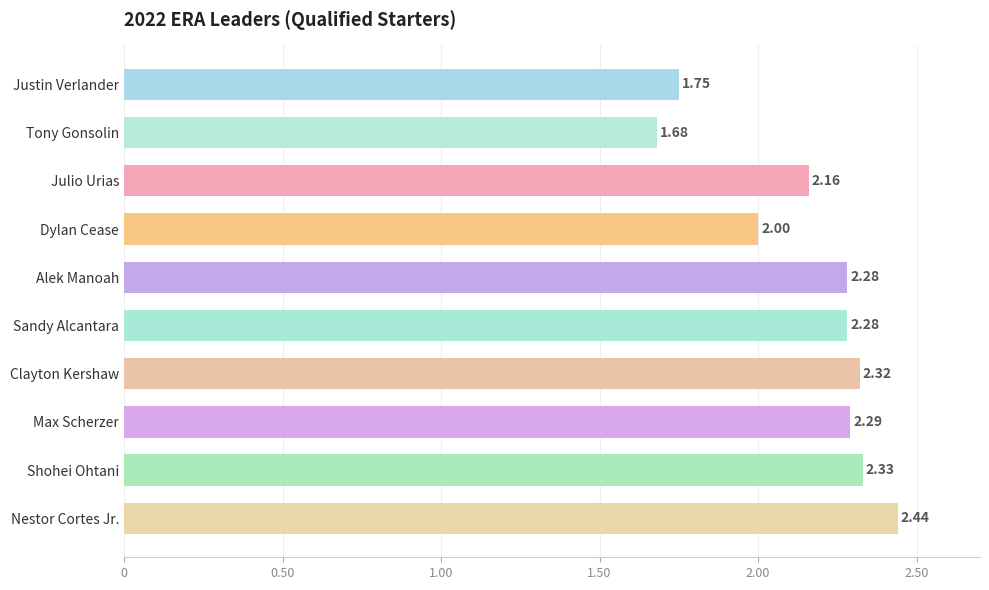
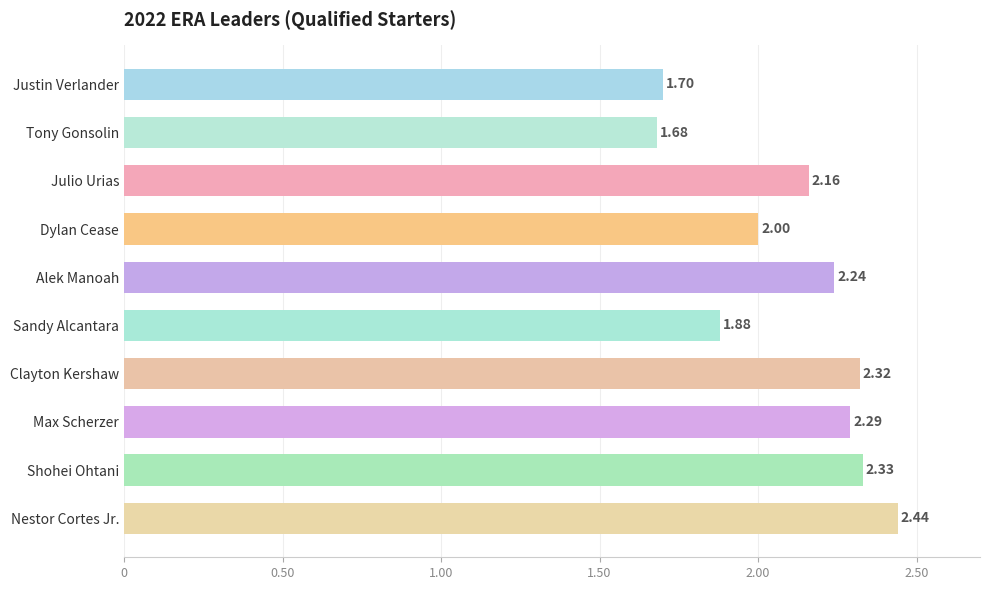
  {
-   "Justin Verlander": 1.75,
+   "Justin Verlander": 1.70,
    "Tony Gonsolin": 1.68,
    "Julio Urias": 2.16,
    "Dylan Cease": 2.00,
-   "Alek Manoah": 2.28,
-   "Sandy Alcantara": 2.28,
+   "Alek Manoah": 2.24,
+   "Sandy Alcantara": 1.88,
    "Clayton Kershaw": 2.32,
    "Max Scherzer": 2.29,
    "Shohei Ohtani": 2.33,
    "Nestor Cortes Jr.": 2.44
  }
